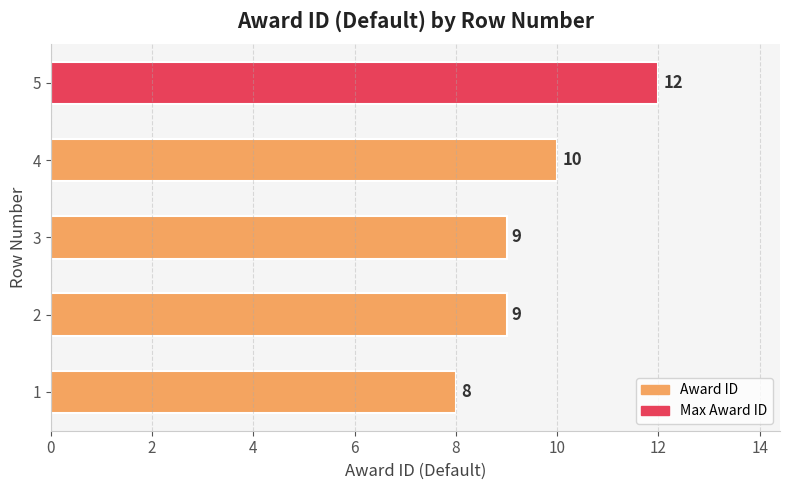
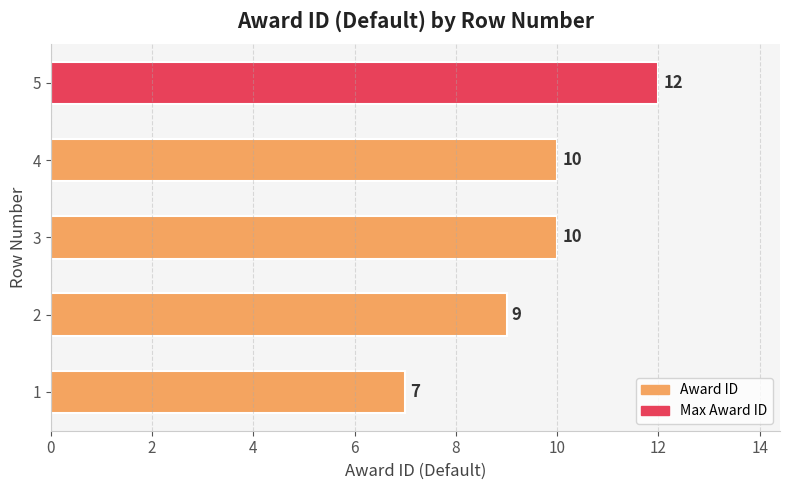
  {
    "5": 12,
    "4": 10,
-   "3": 9,
+   "3": 10,
    "2": 9,
-   "1": 8
+   "1": 7
  }
